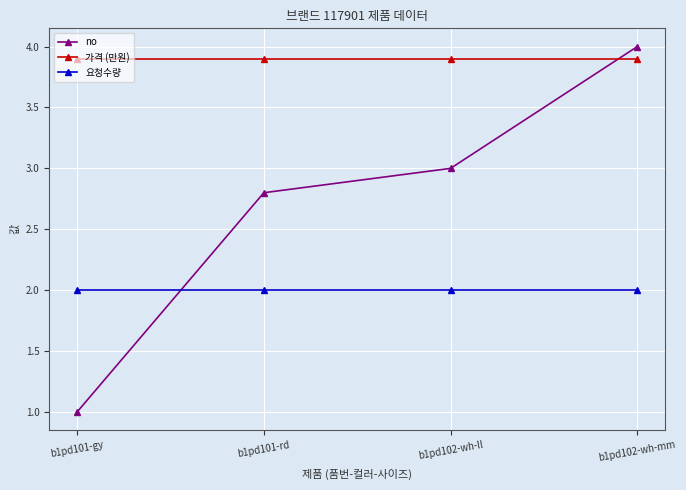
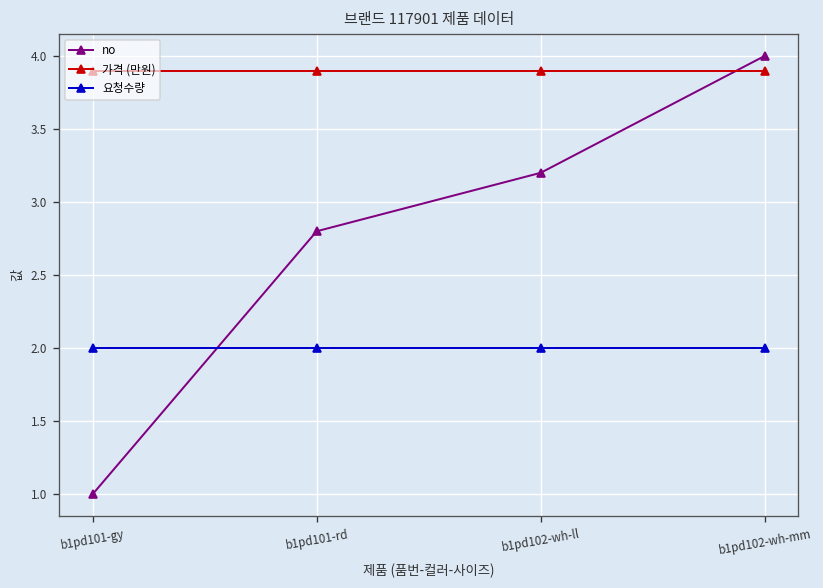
  {
    "no": {
      "b1pd101-gy": 1.0,
      "b1pd101-rd": 2.8,
-     "b1pd102-wh-ll": 3.0,
+     "b1pd102-wh-ll": 3.2,
      "b1pd102-wh-mm": 4.0
    },
    "가격 (만원)": {
      "b1pd101-rd": 3.9,
      "b1pd102-wh-ll": 3.9,
      "b1pd102-wh-mm": 3.9
    },
    "요청수량": {
      "b1pd101-gy": 2.0,
      "b1pd101-rd": 2.0,
      "b1pd102-wh-ll": 2.0,
      "b1pd102-wh-mm": 2.0
    }
  }
